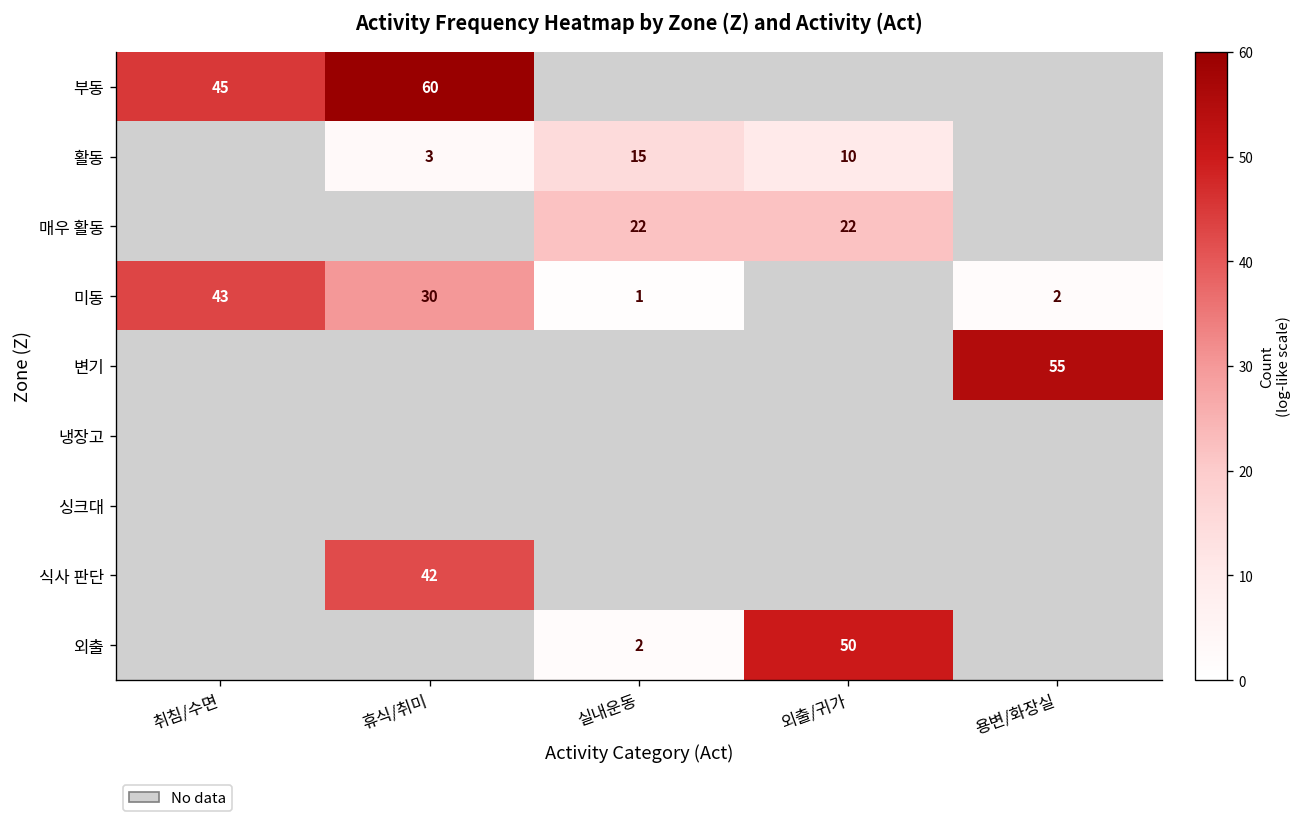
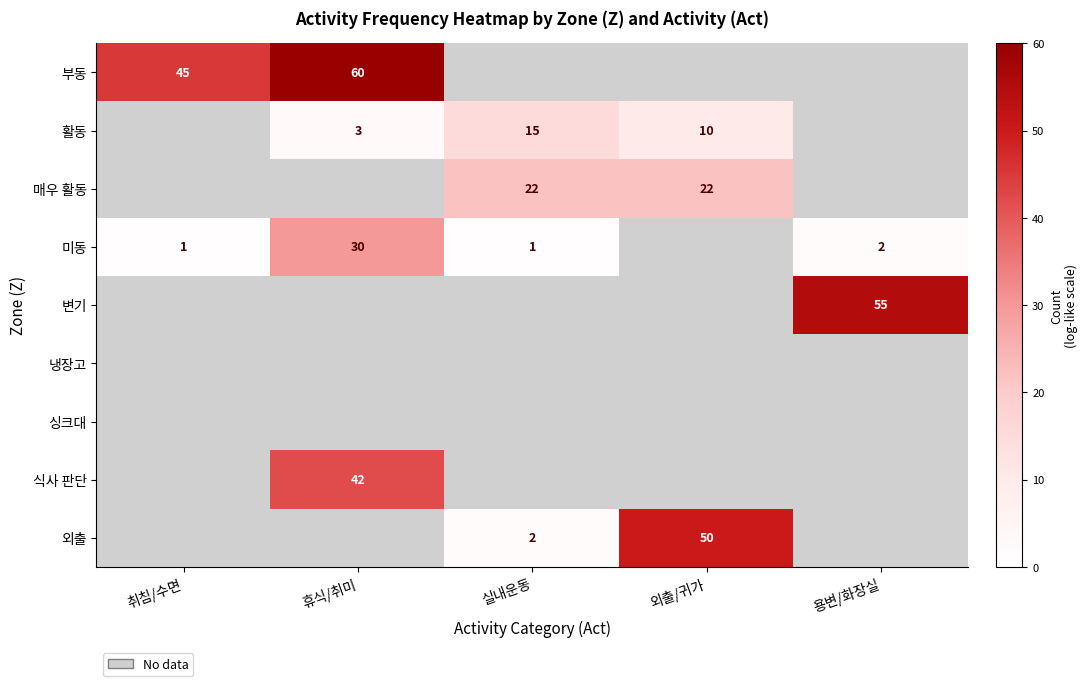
  {
    "부동": {
      "취침/수면": 45,
      "휴식/취미": 60
    },
    "활동": {
      "휴식/취미": 3,
      "실내운동": 15,
      "외출/귀가": 10
    },
    "매우 활동": {
      "실내운동": 22,
      "외출/귀가": 22
    },
    "미동": {
-     "취침/수면": 43,
+     "취침/수면": 1,
      "휴식/취미": 30,
      "실내운동": 1,
      "용변/화장실": 2
    },
    "변기": {
      "용변/화장실": 55
    },
    "식사 판단": {
      "휴식/취미": 42
    },
    "외출": {
      "실내운동": 2,
      "외출/귀가": 50
    }
  }
